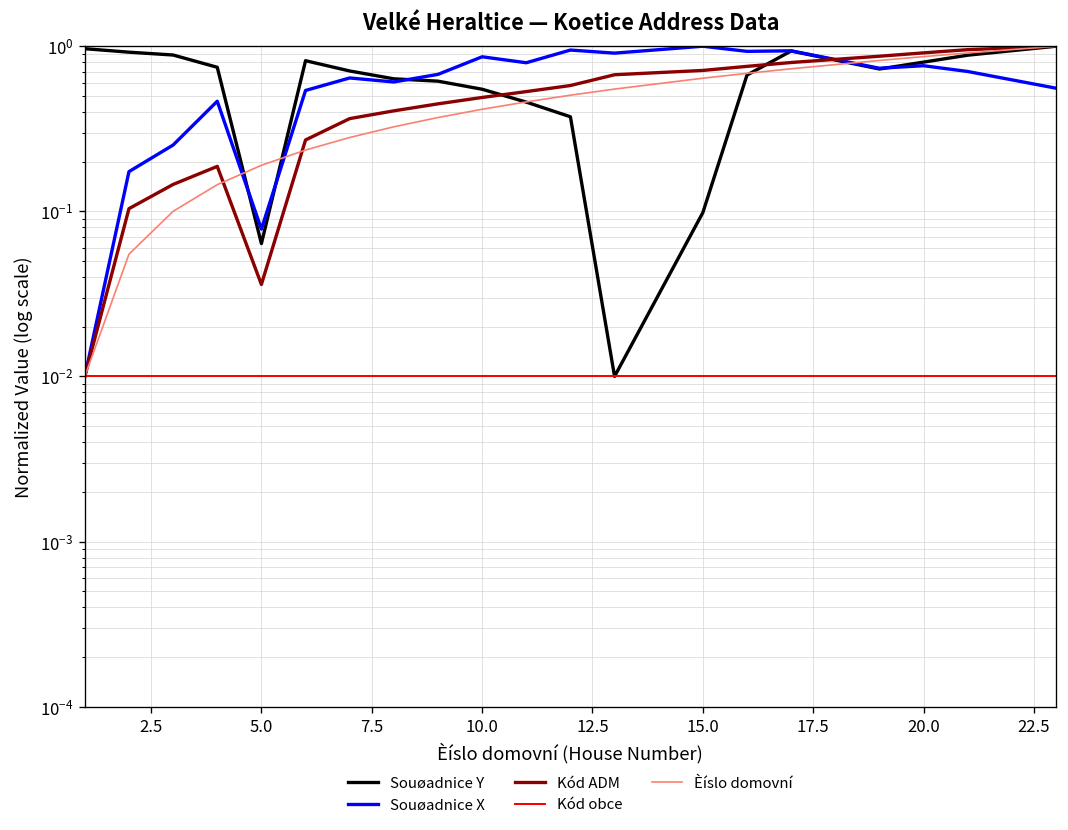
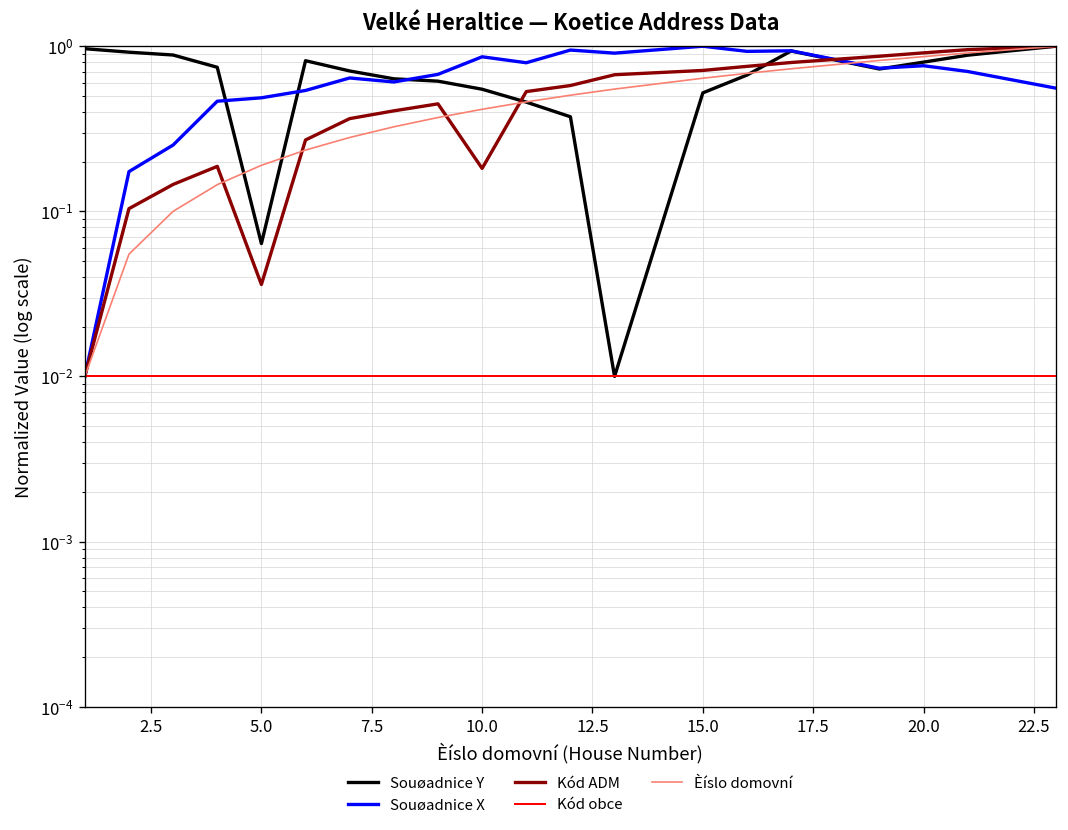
  {
    "Souøadnice Y": {
      "5.0": 0.06,
      "10.0": 0.55,
-     "15.0": 0.10,
+     "15.0": 0.52,
      "20.0": 0.8
    },
    "Souøadnice X": {
-     "5.0": 0.08,
+     "5.0": 0.49,
      "10.0": 0.9,
      "15.0": 1.0,
      "20.0": 0.8
    },
    "Kód ADM": {
      "5.0": 0.036,
-     "10.0": 0.49,
+     "10.0": 0.18,
      "15.0": 0.7,
      "20.0": 0.9
    },
    "Kód obce": {
      "5.0": 0.01,
      "10.0": 0.01,
      "15.0": 0.01,
      "20.0": 0.01
    },
    "Èíslo domovní": {
      "5.0": 0.19,
      "10.0": 0.42,
      "15.0": 0.6,
      "20.0": 0.9
    }
  }
